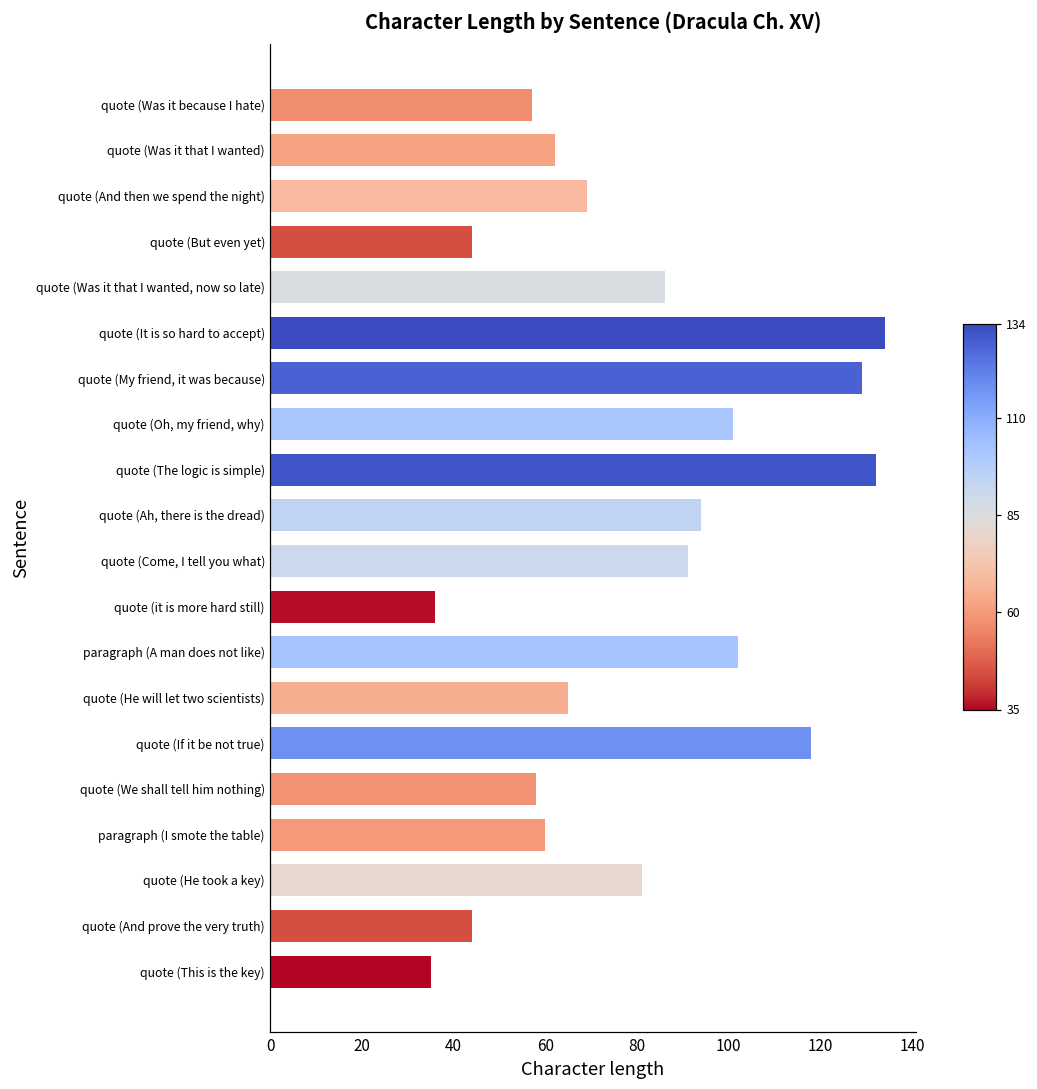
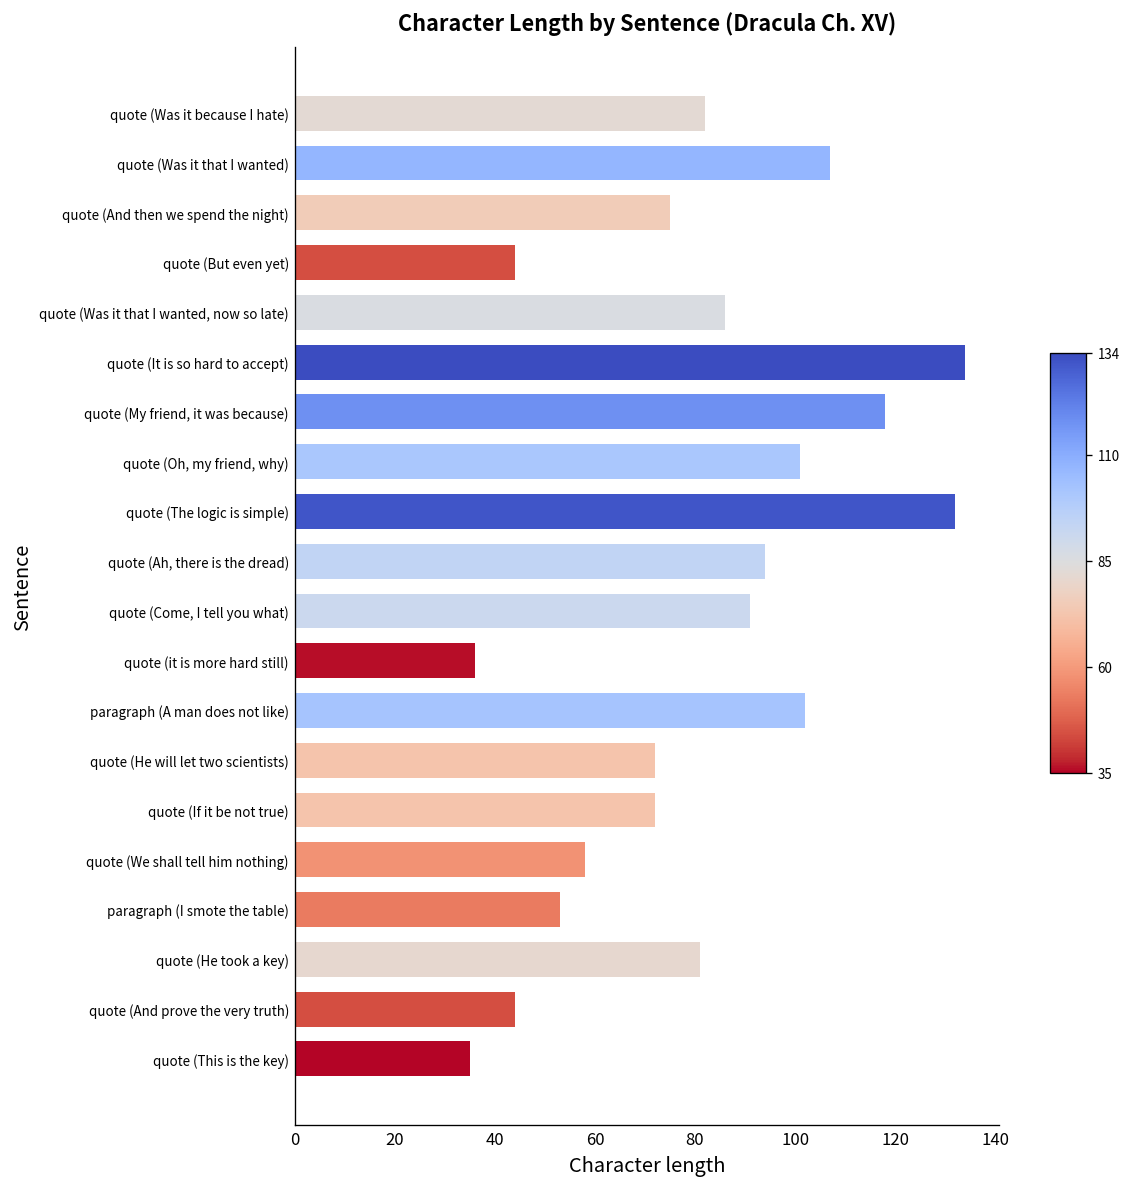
  {
-   "quote (Was it because I hate)": 57,
-   "quote (Was it that I wanted)": 62,
-   "quote (And then we spend the night)": 69,
+   "quote (Was it because I hate)": 82,
+   "quote (Was it that I wanted)": 107,
+   "quote (And then we spend the night)": 75,
    "quote (But even yet)": 44,
    "quote (Was it that I wanted, now so late)": 86,
    "quote (It is so hard to accept)": 134,
-   "quote (My friend, it was because)": 129,
+   "quote (My friend, it was because)": 118,
    "quote (Oh, my friend, why)": 101,
    "quote (The logic is simple)": 132,
    "quote (Ah, there is the dread)": 94,
    "quote (Come, I tell you what)": 91,
    "quote (it is more hard still)": 36,
    "paragraph (A man does not like)": 102,
-   "quote (He will let two scientists)": 65,
-   "quote (If it be not true)": 118,
+   "quote (He will let two scientists)": 72,
+   "quote (If it be not true)": 72,
    "quote (We shall tell him nothing)": 58,
-   "paragraph (I smote the table)": 60,
+   "paragraph (I smote the table)": 53,
    "quote (He took a key)": 81,
    "quote (And prove the very truth)": 44,
    "quote (This is the key)": 35
  }
